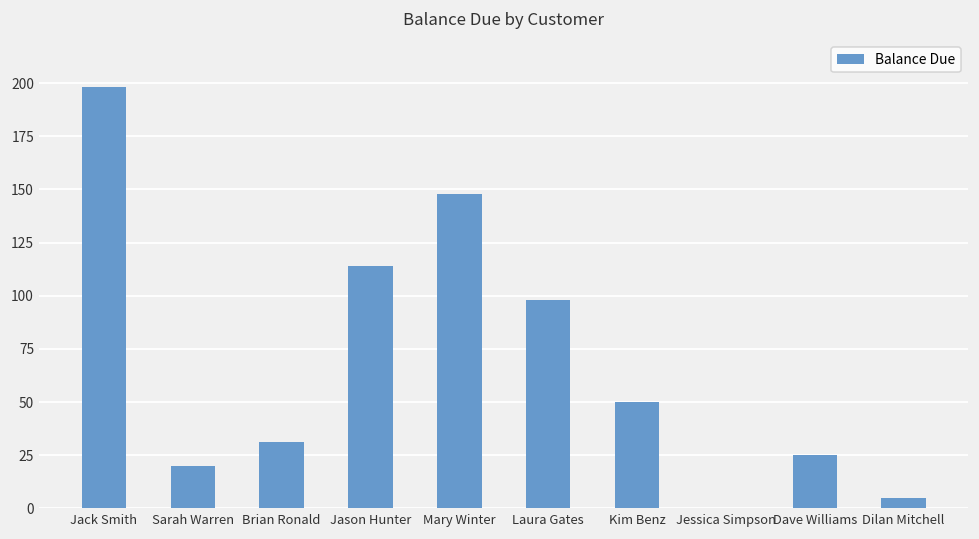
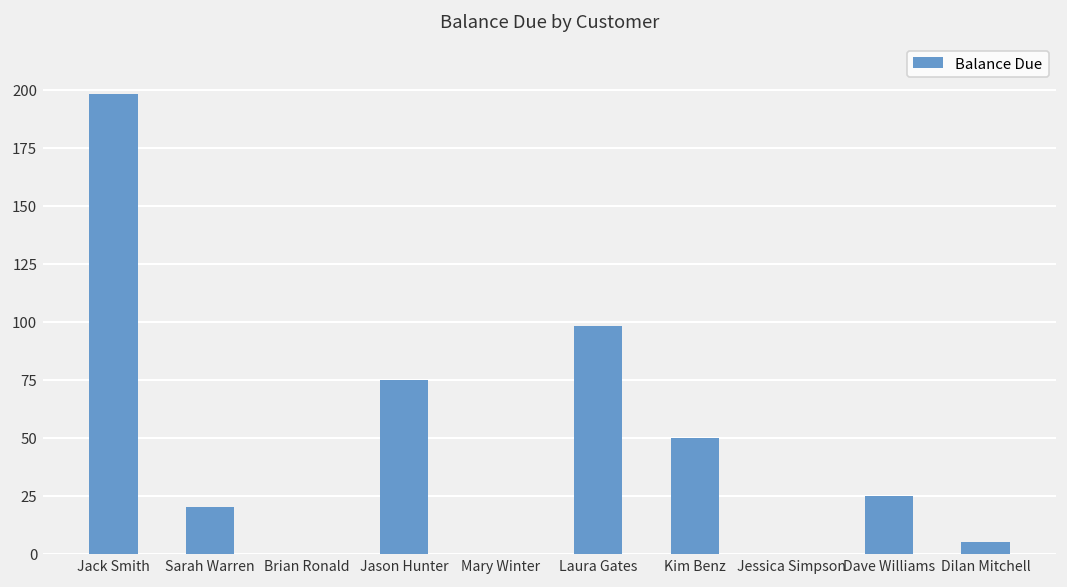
  {
    "Jack Smith": 198,
    "Sarah Warren": 20,
-   "Brian Ronald": 31,
-   "Jason Hunter": 114,
-   "Mary Winter": 148,
+   "Brian Ronald": 0,
+   "Jason Hunter": 75,
+   "Mary Winter": 0,
    "Laura Gates": 98,
    "Kim Benz": 50,
    "Jessica Simpson": 0,
    "Dave Williams": 25,
    "Dilan Mitchell": 5
  }
